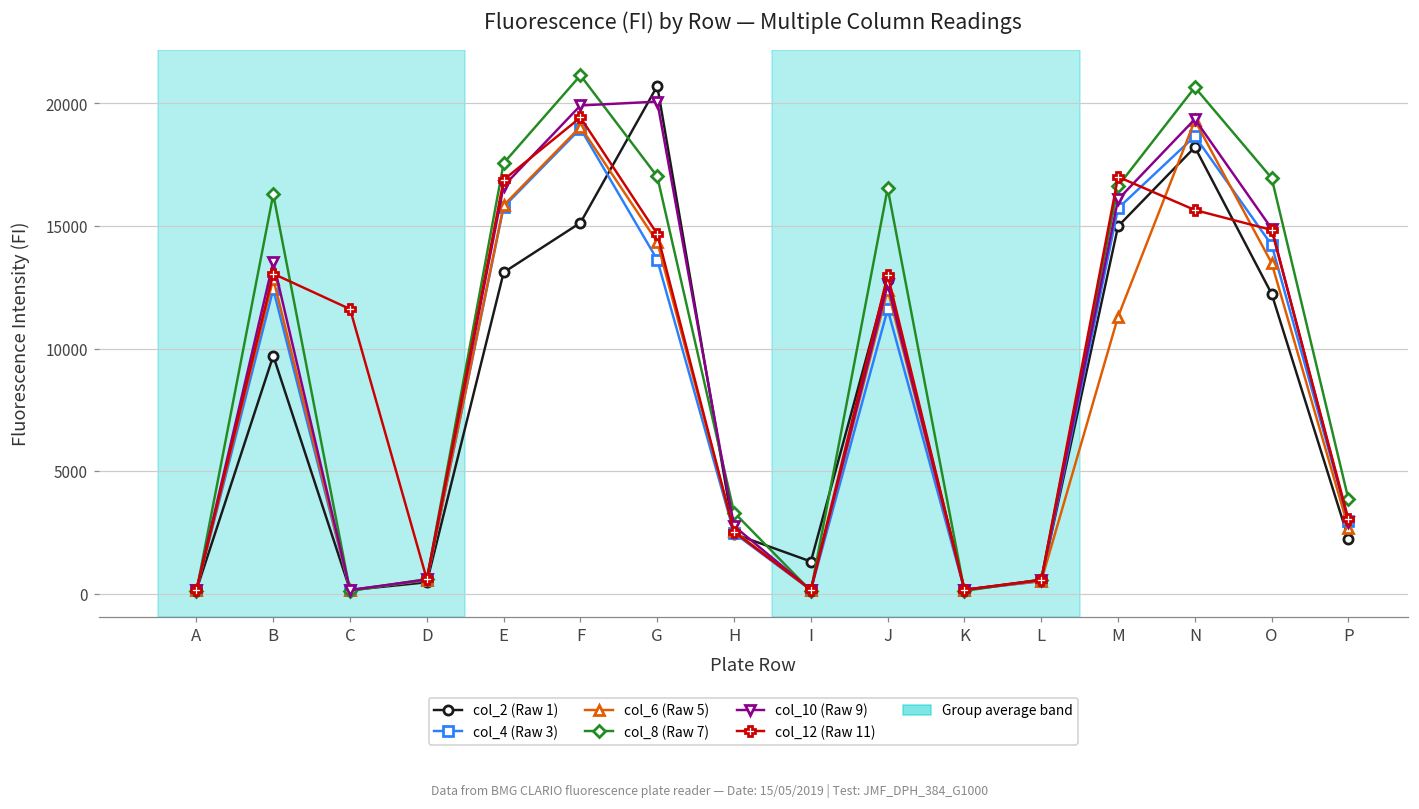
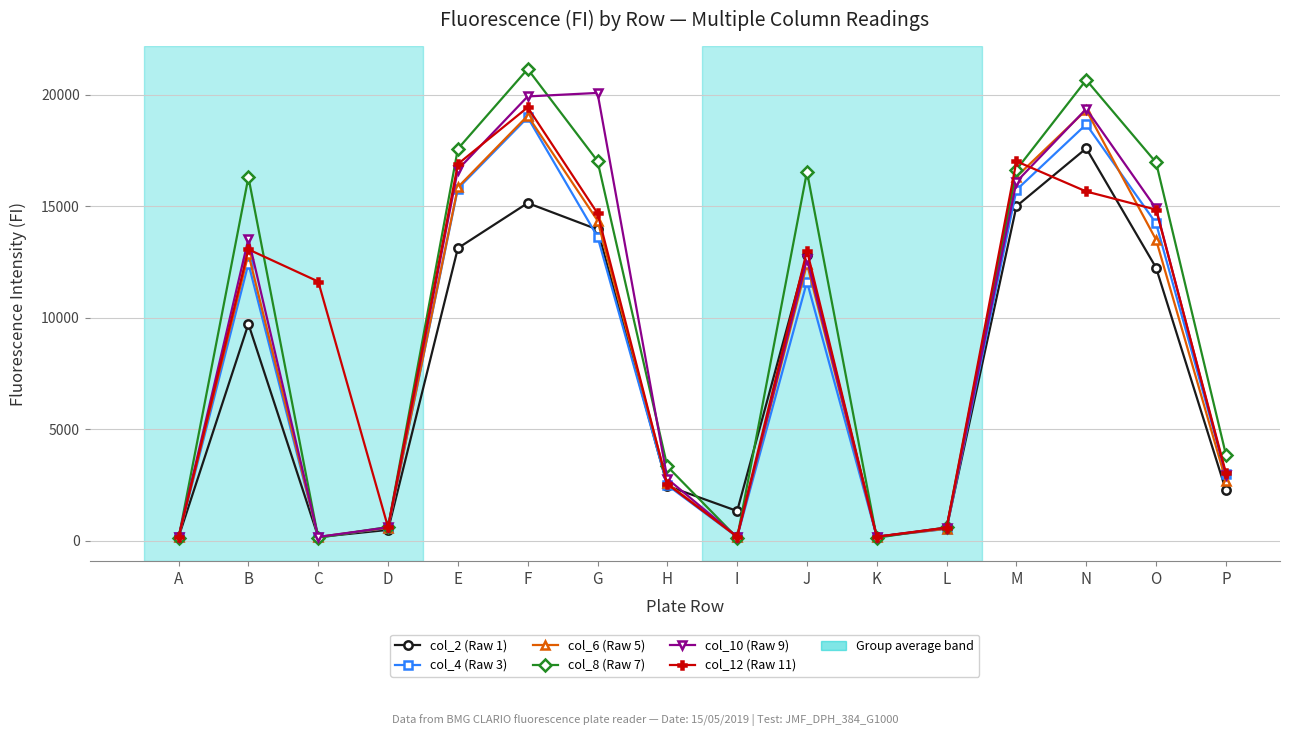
  {
    "col_2 (Raw 1)": {
      "B": 9700,
      "E": 13100,
      "F": 15100,
-     "G": 20700,
+     "G": 14000,
      "I": 1300,
      "J": 12800,
      "M": 15000,
-     "N": 18200,
+     "N": 17600,
      "O": 12200,
      "P": 2300
    },
    "col_4 (Raw 3)": {
      "B": 12400,
      "G": 13600,
      "J": 11600,
      "M": 15700,
      "N": 18700,
      "O": 14200
    },
    "col_6 (Raw 5)": {
      "B": 12900,
      "G": 14400,
      "J": 12400,
-     "M": 11300,
+     "M": 16300,
      "O": 13500,
      "P": 2700
    },
    "col_8 (Raw 7)": {
      "B": 16300,
      "E": 17600,
      "F": 21100,
      "G": 17000,
      "H": 3300,
      "J": 16500,
      "M": 16600,
      "N": 20700,
      "O": 17000,
      "P": 3900
    },
    "col_10 (Raw 9)": {
      "B": 13500,
      "E": 16600,
      "F": 19900,
      "G": 20100,
      "H": 2800,
      "J": 12600,
      "M": 16100
    },
    "col_12 (Raw 11)": {
      "B": 13100,
      "C": 11600,
      "E": 16900,
      "F": 19400,
      "G": 14700,
      "J": 13000,
      "M": 17000,
      "N": 15700
    }
  }
